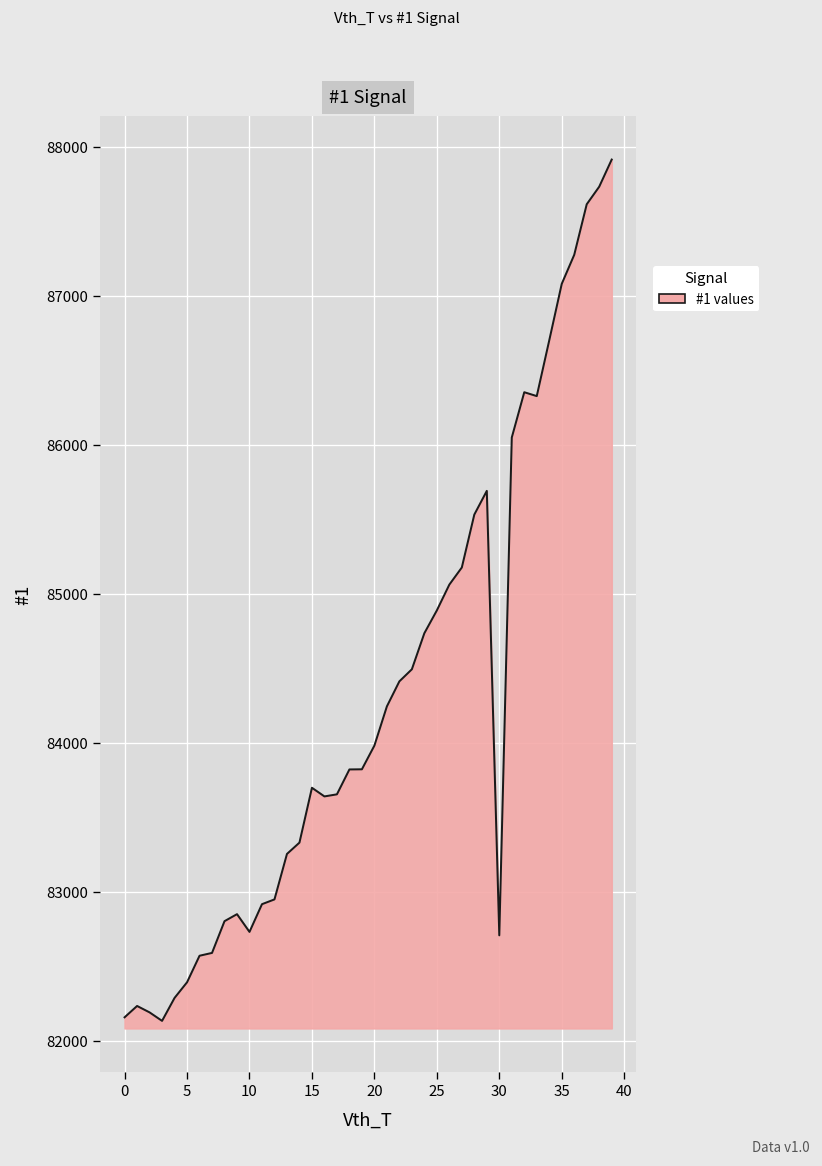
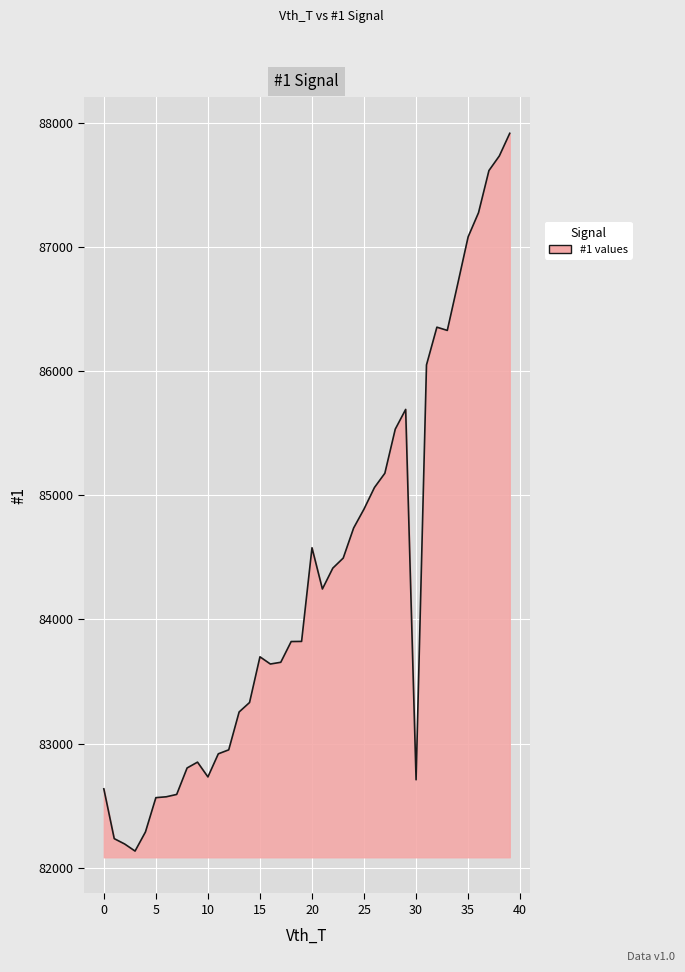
  {
-   "0": 82160,
-   "5": 82390,
+   "0": 82640,
+   "5": 82560,
    "10": 82730,
    "15": 83700,
-   "20": 83980,
+   "20": 84580,
    "25": 84890,
    "30": 82710,
    "35": 87080
  }
